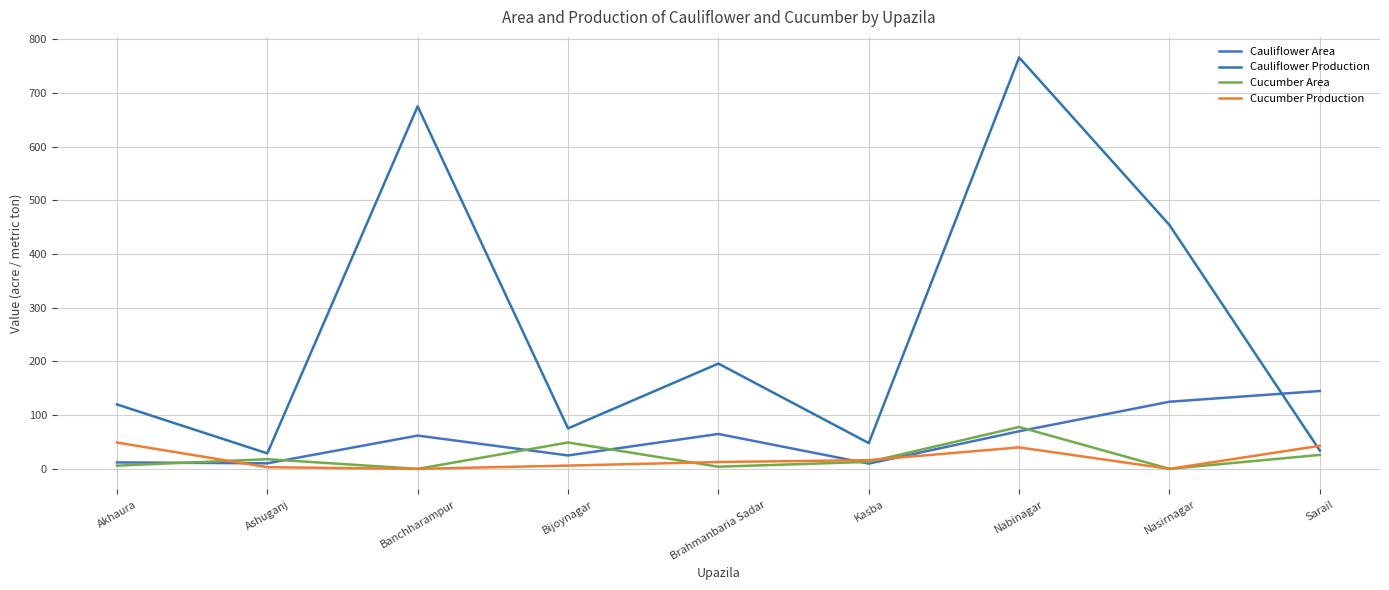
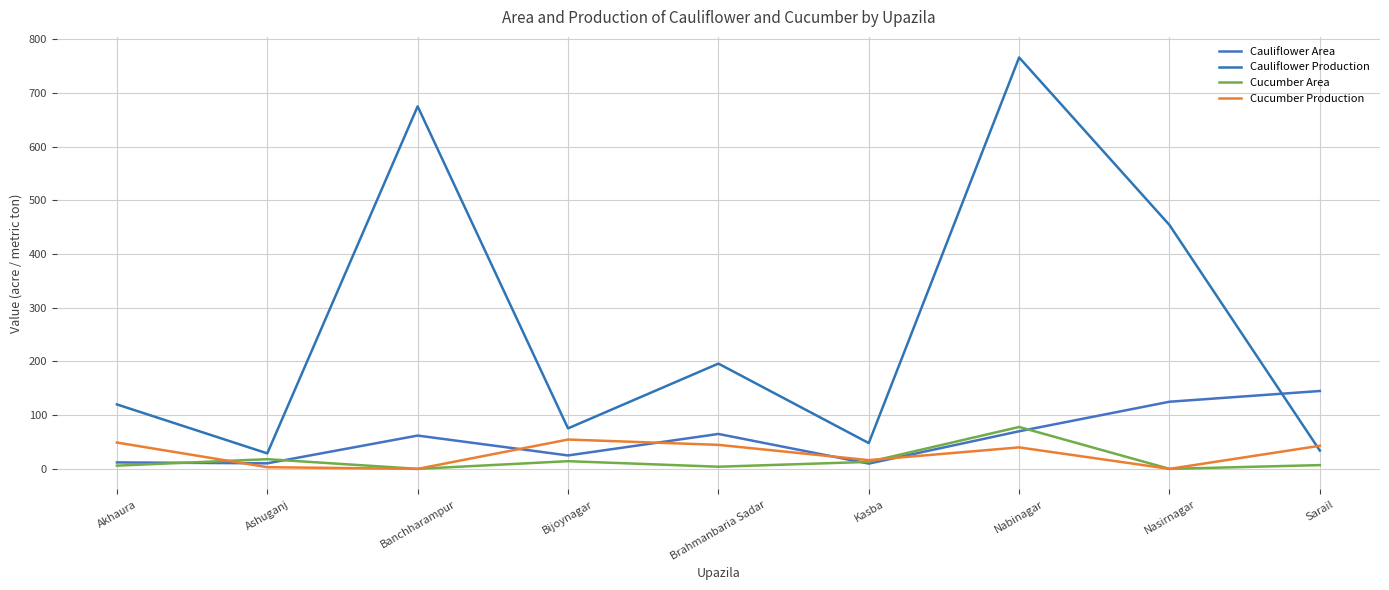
  {
    "Cucumber Area": {
      "Akhaura": 10,
      "Ashuganj": 20,
-     "Bijoynagar": 50,
+     "Bijoynagar": 10,
      "Brahmanbaria Sadar": 0,
      "Nabinagar": 80,
-     "Sarail": 30
+     "Sarail": 10
    },
    "Cucumber Production": {
      "Akhaura": 50,
      "Ashuganj": 0,
-     "Bijoynagar": 10,
-     "Brahmanbaria Sadar": 10,
+     "Bijoynagar": 50,
+     "Brahmanbaria Sadar": 40,
      "Nabinagar": 40,
      "Sarail": 40
    }
  }
